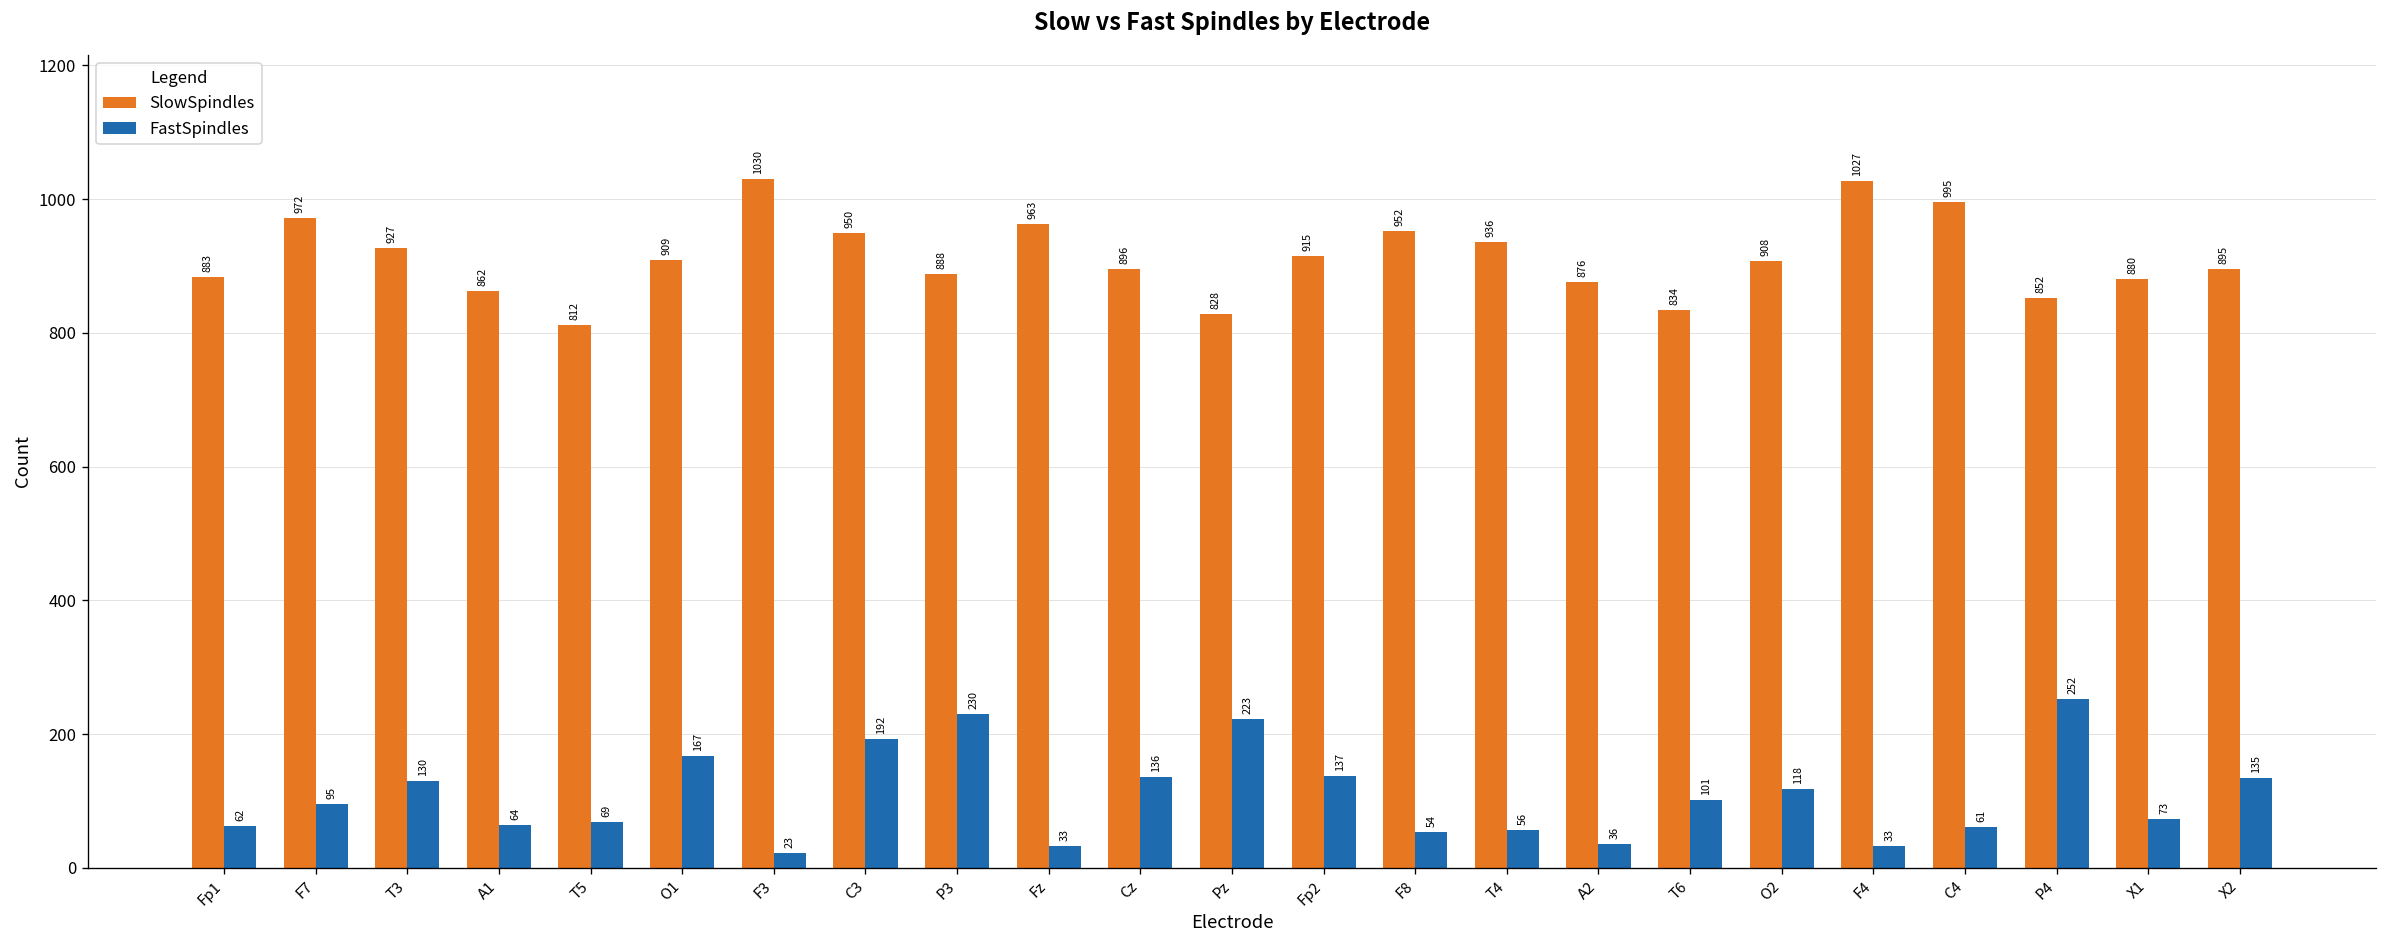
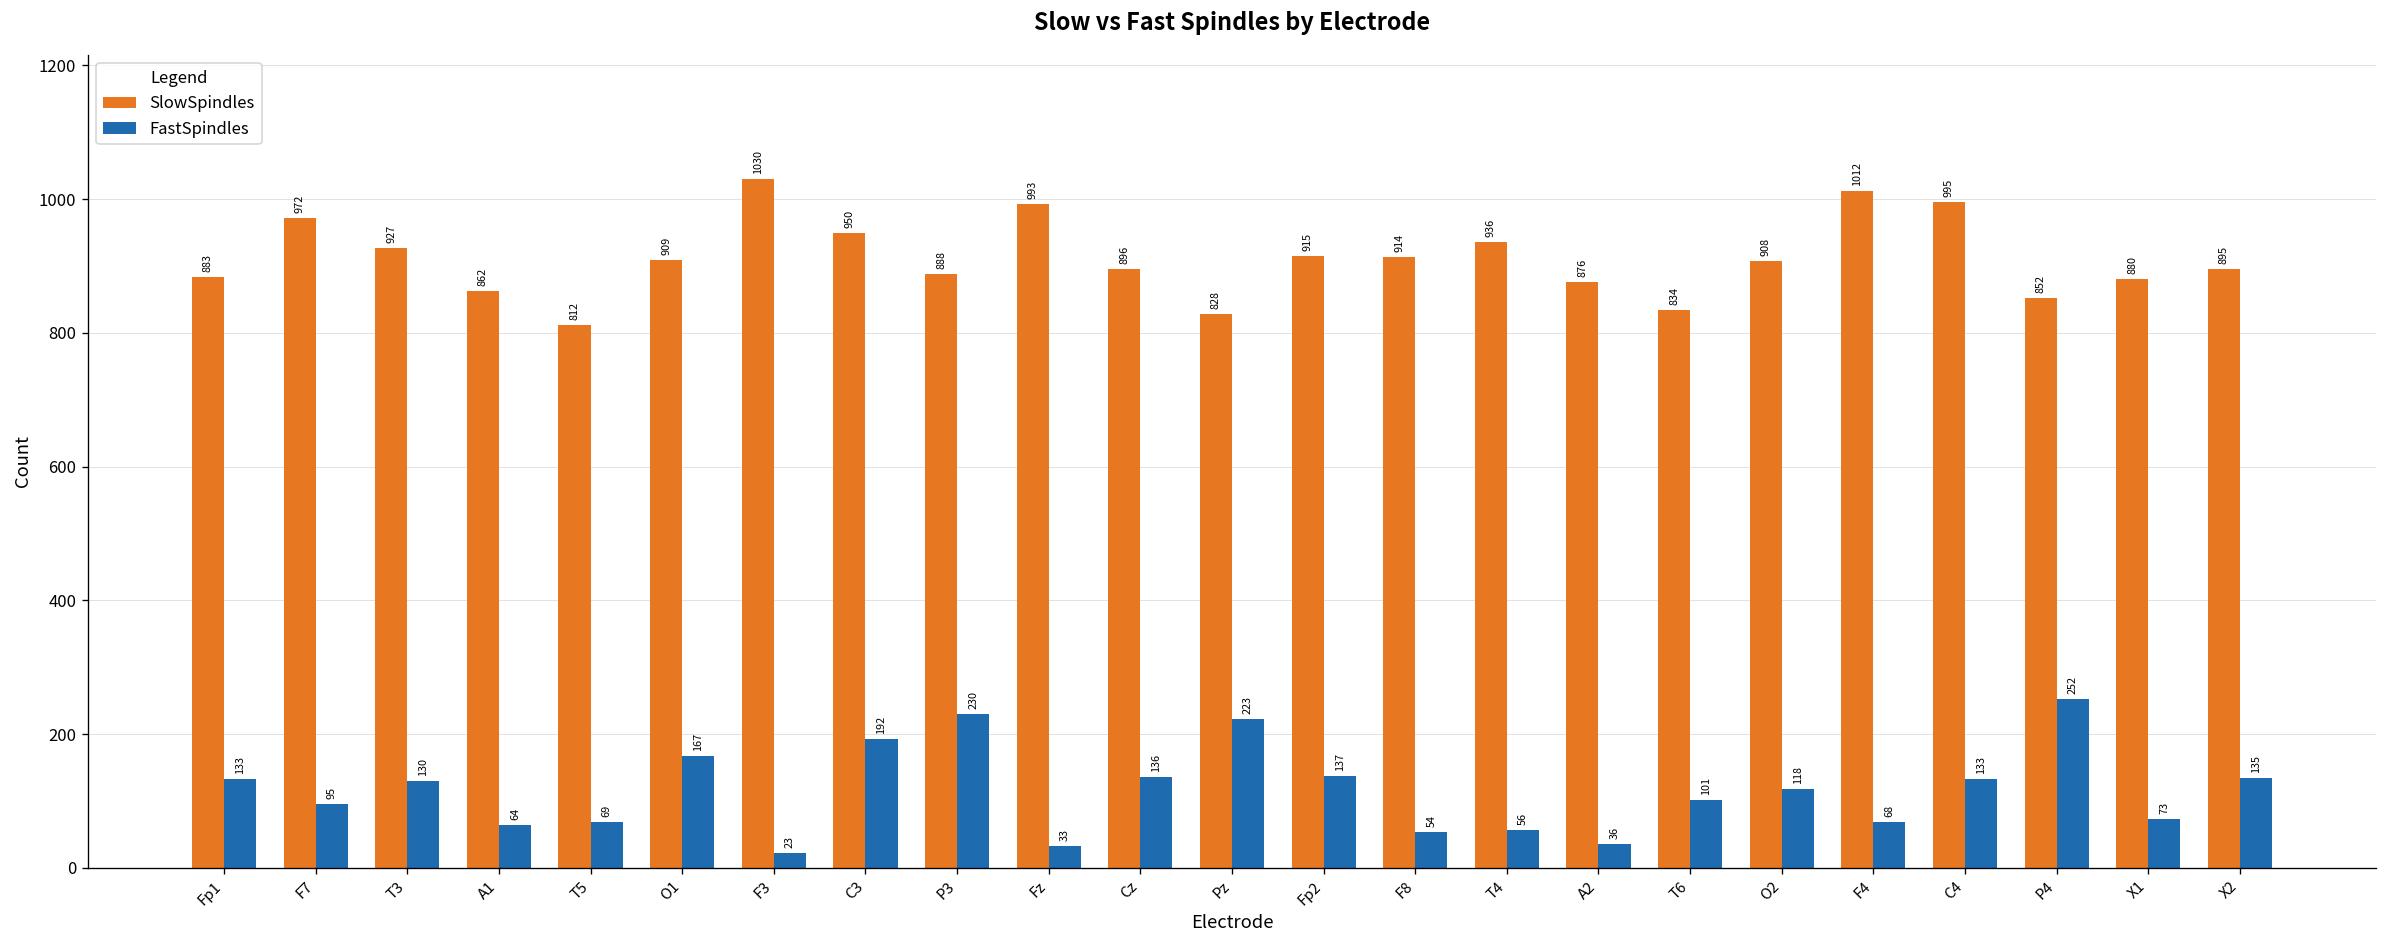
  {
    "SlowSpindles": {
      "Fp1": 883,
      "F7": 972,
      "T3": 927,
      "A1": 862,
      "T5": 812,
      "O1": 909,
      "F3": 1030,
      "C3": 950,
      "P3": 888,
-     "Fz": 963,
+     "Fz": 993,
      "Cz": 896,
      "Pz": 828,
      "Fp2": 915,
-     "F8": 952,
+     "F8": 914,
      "T4": 936,
      "A2": 876,
      "T6": 834,
      "O2": 908,
-     "F4": 1027,
+     "F4": 1012,
      "C4": 995,
      "P4": 852,
      "X1": 880,
      "X2": 895
    },
    "FastSpindles": {
-     "Fp1": 62,
+     "Fp1": 133,
      "F7": 95,
      "T3": 130,
      "A1": 64,
      "T5": 69,
      "O1": 167,
      "F3": 23,
      "C3": 192,
      "P3": 230,
      "Fz": 33,
      "Cz": 136,
      "Pz": 223,
      "Fp2": 137,
      "F8": 54,
      "T4": 56,
      "A2": 36,
      "T6": 101,
      "O2": 118,
-     "F4": 33,
-     "C4": 61,
+     "F4": 68,
+     "C4": 133,
      "P4": 252,
      "X1": 73,
      "X2": 135
    }
  }
